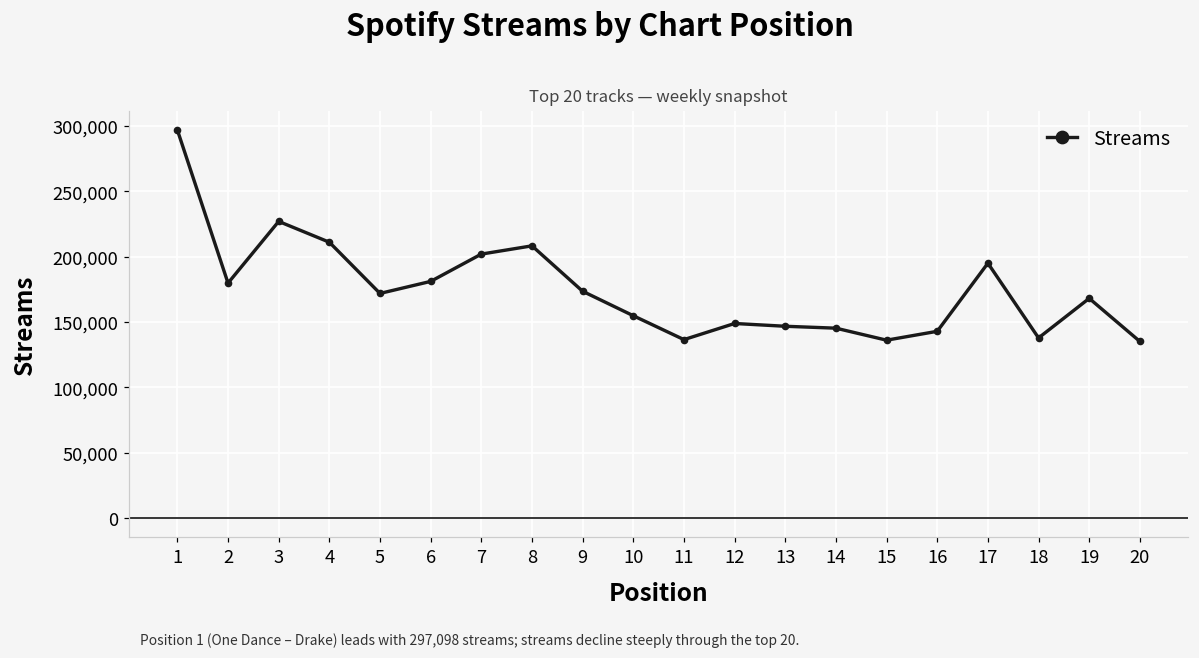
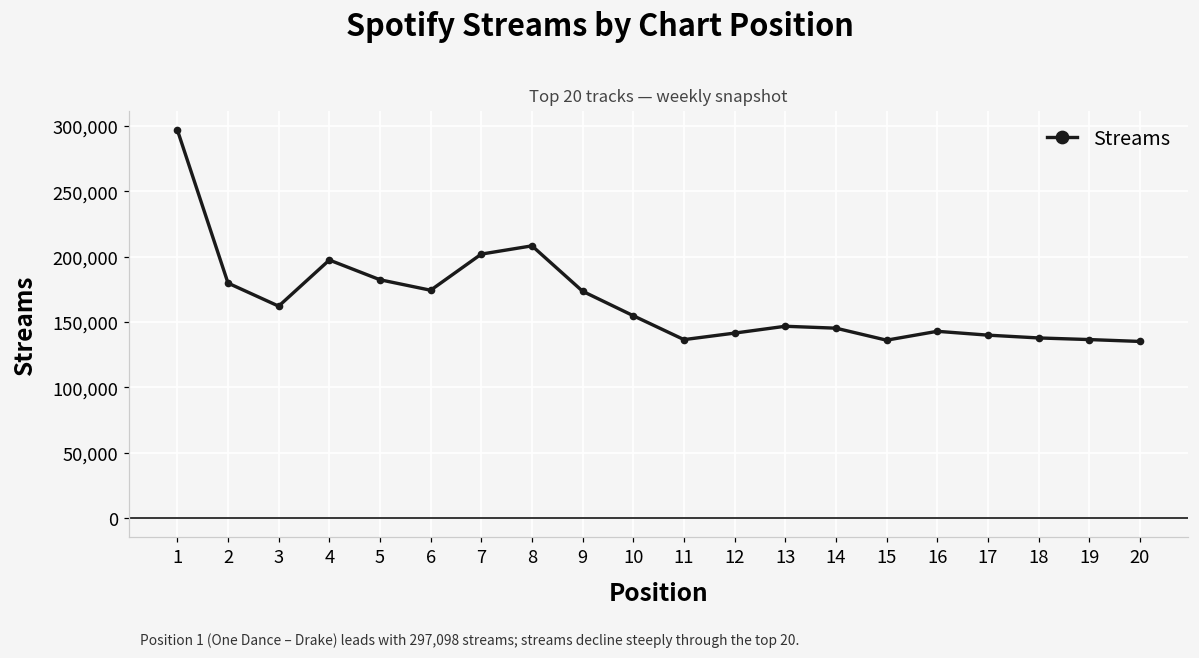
  {
    "1": "297,000",
    "2": "180,000",
-   "3": "227,000",
-   "4": "211,000",
-   "5": "172,000",
-   "6": "181,000",
+   "3": "162,000",
+   "4": "198,000",
+   "5": "182,000",
+   "6": "174,000",
    "7": "202,000",
    "8": "208,000",
    "9": "174,000",
    "10": "155,000",
    "11": "137,000",
-   "12": "149,000",
+   "12": "142,000",
    "13": "147,000",
    "14": "145,000",
    "15": "136,000",
    "16": "143,000",
-   "17": "195,000",
+   "17": "140,000",
    "18": "138,000",
-   "19": "168,000",
+   "19": "137,000",
    "20": "135,000"
  }
